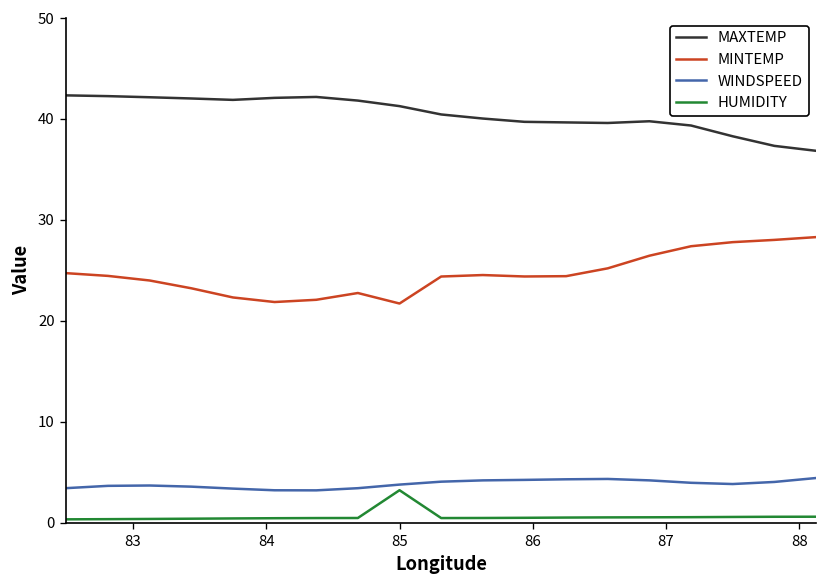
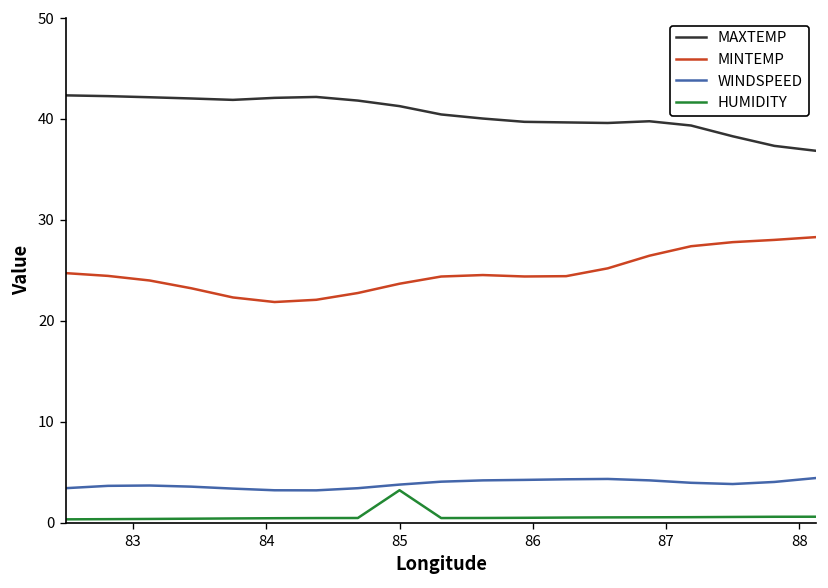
  {
    "MAXTEMP": {
      "85": 41
    },
    "MINTEMP": {
-     "85": 22
+     "85": 24
    },
    "WINDSPEED": {
      "85": 4
    },
    "HUMIDITY": {
      "85": 3
    }
  }
